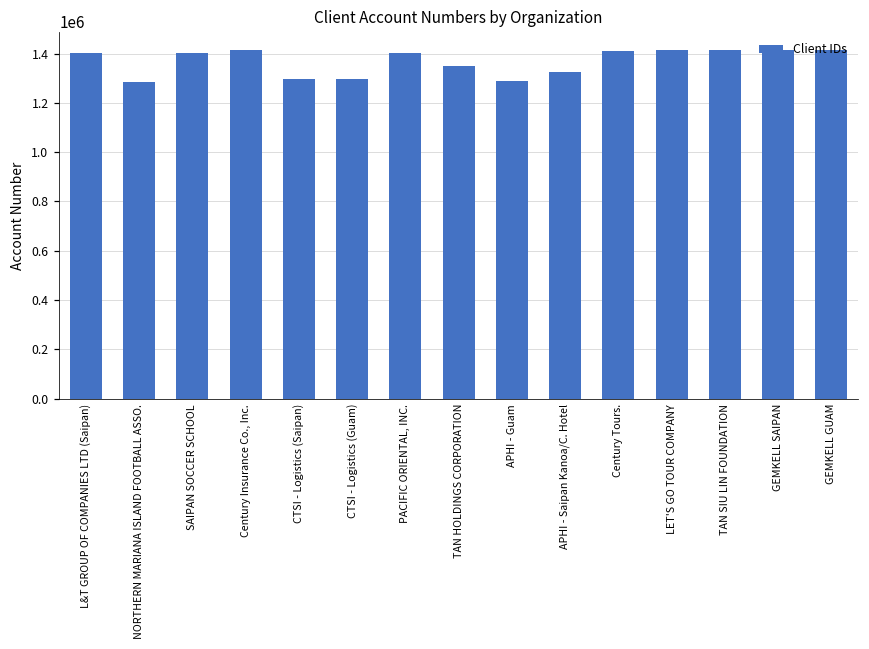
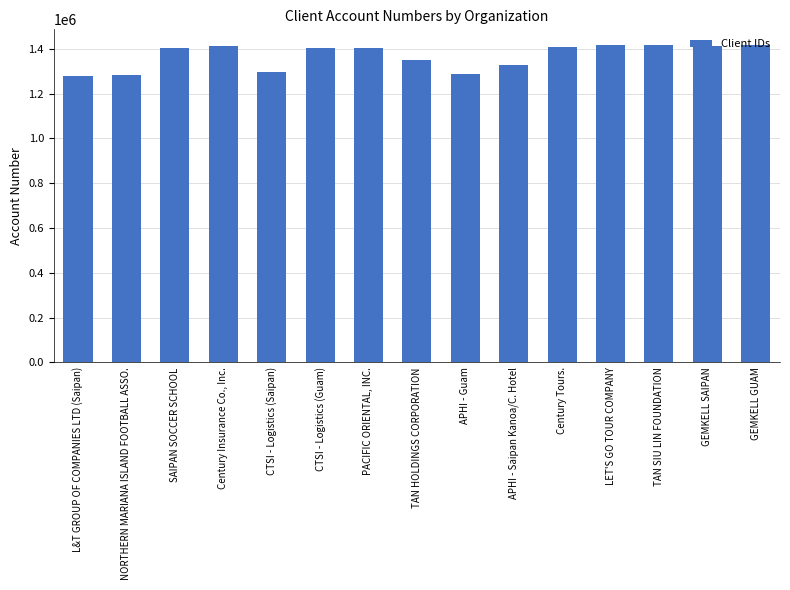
  {
-   "L&T GROUP OF COMPANIES LTD (Saipan)": 1400000,
+   "L&T GROUP OF COMPANIES LTD (Saipan)": 1280000,
    "NORTHERN MARIANA ISLAND FOOTBALL ASSO.": 1280000,
    "SAIPAN SOCCER SCHOOL": 1400000,
    "Century Insurance Co., Inc.": 1410000,
    "CTSI - Logistics (Saipan)": 1300000,
-   "CTSI - Logistics (Guam)": 1290000,
+   "CTSI - Logistics (Guam)": 1400000,
    "PACIFIC ORIENTAL, INC.": 1400000,
    "TAN HOLDINGS CORPORATION": 1350000,
    "APHI - Guam": 1290000,
    "APHI - Saipan Kanoa/C. Hotel": 1330000,
    "Century Tours.": 1410000,
    "LET'S GO TOUR COMPANY": 1410000,
    "TAN SIU LIN FOUNDATION": 1420000,
    "GEMKELL SAIPAN": 1410000,
    "GEMKELL GUAM": 1420000
  }
